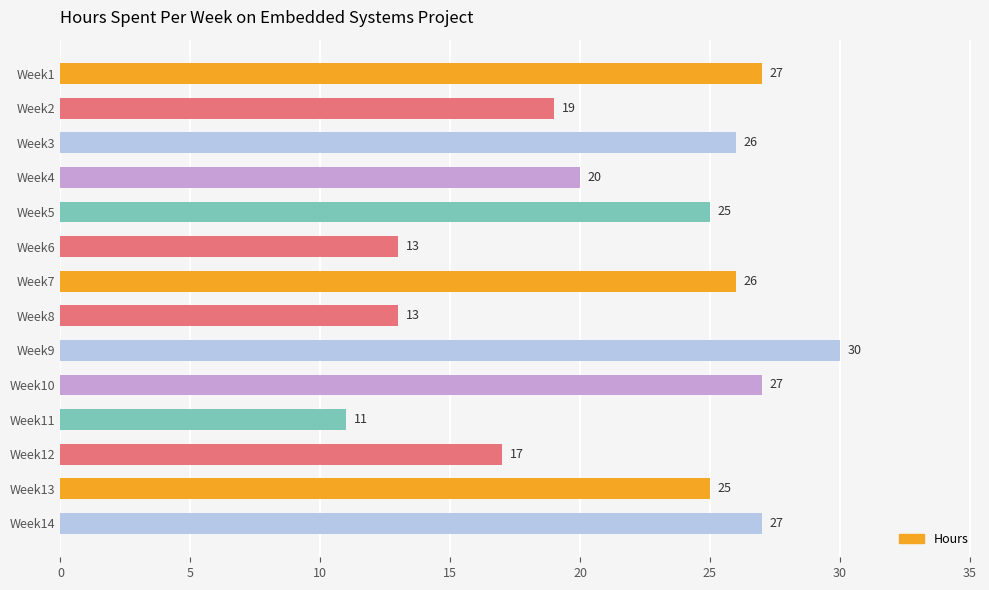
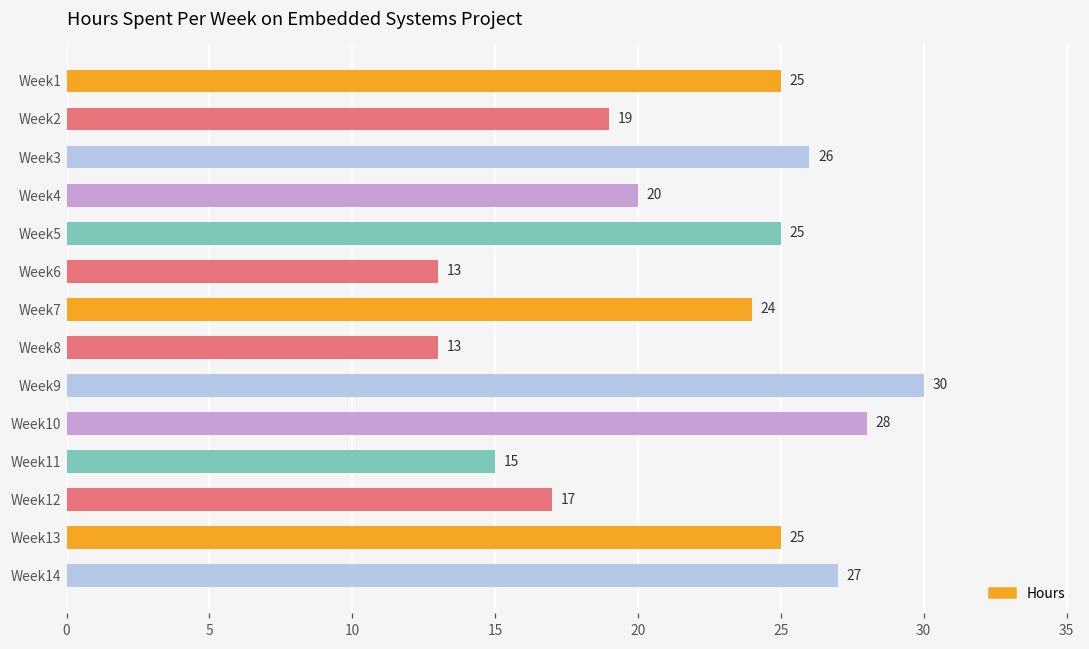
  {
-   "Week1": 27,
+   "Week1": 25,
    "Week2": 19,
    "Week3": 26,
    "Week4": 20,
    "Week5": 25,
    "Week6": 13,
-   "Week7": 26,
+   "Week7": 24,
    "Week8": 13,
    "Week9": 30,
-   "Week10": 27,
-   "Week11": 11,
+   "Week10": 28,
+   "Week11": 15,
    "Week12": 17,
    "Week13": 25,
    "Week14": 27
  }
